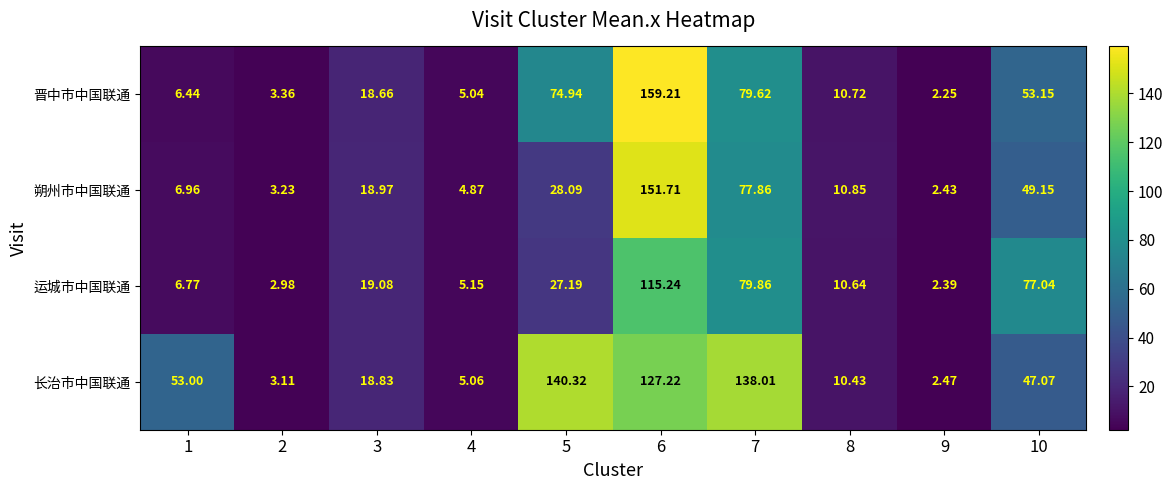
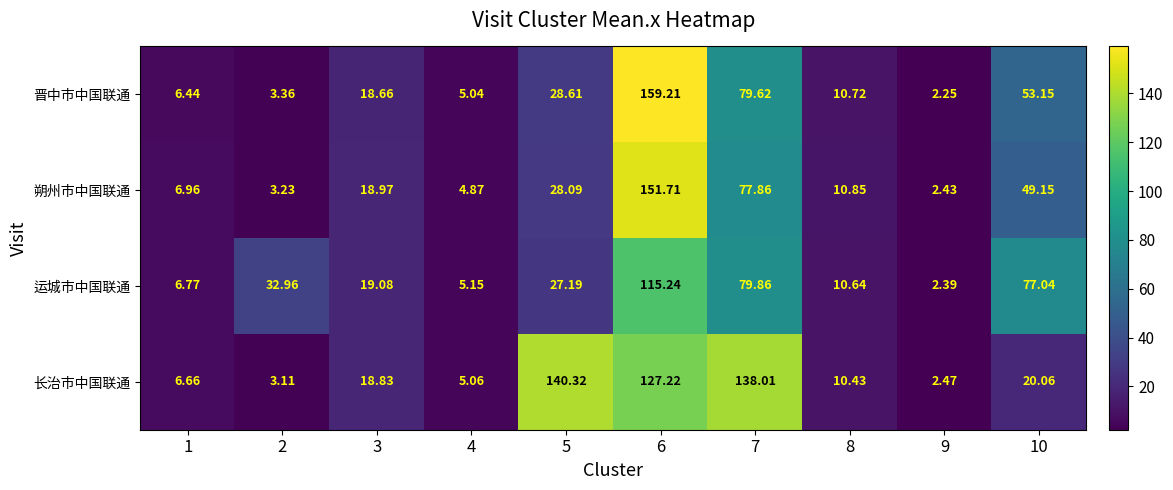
  {
    "晋中市中国联通": {
      "1": 6.44,
      "2": 3.36,
      "3": 18.66,
      "4": 5.04,
-     "5": 74.94,
+     "5": 28.61,
      "6": 159.21,
      "7": 79.62,
      "8": 10.72,
      "9": 2.25,
      "10": 53.15
    },
    "朔州市中国联通": {
      "1": 6.96,
      "2": 3.23,
      "3": 18.97,
      "4": 4.87,
      "5": 28.09,
      "6": 151.71,
      "7": 77.86,
      "8": 10.85,
      "9": 2.43,
      "10": 49.15
    },
    "运城市中国联通": {
      "1": 6.77,
-     "2": 2.98,
+     "2": 32.96,
      "3": 19.08,
      "4": 5.15,
      "5": 27.19,
      "6": 115.24,
      "7": 79.86,
      "8": 10.64,
      "9": 2.39,
      "10": 77.04
    },
    "长治市中国联通": {
-     "1": 53.00,
+     "1": 6.66,
      "2": 3.11,
      "3": 18.83,
      "4": 5.06,
      "5": 140.32,
      "6": 127.22,
      "7": 138.01,
      "8": 10.43,
      "9": 2.47,
-     "10": 47.07
+     "10": 20.06
    }
  }
